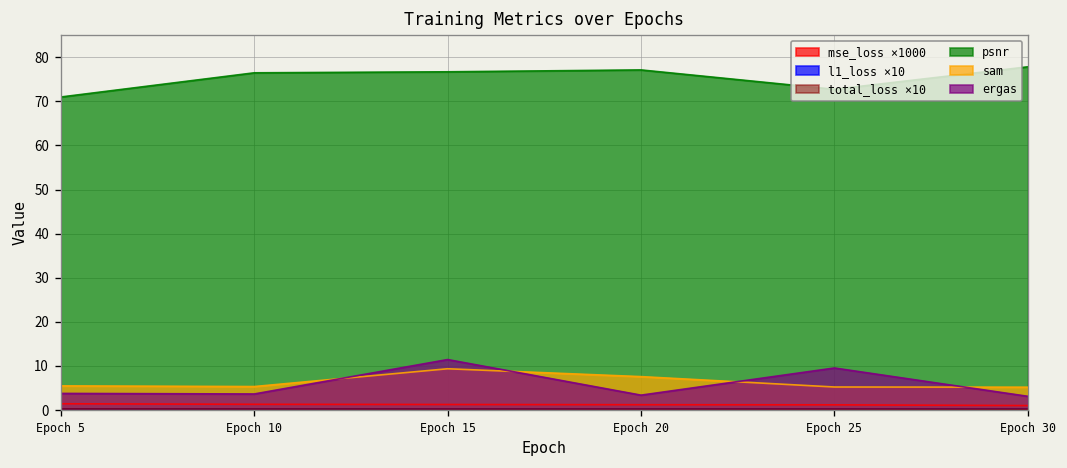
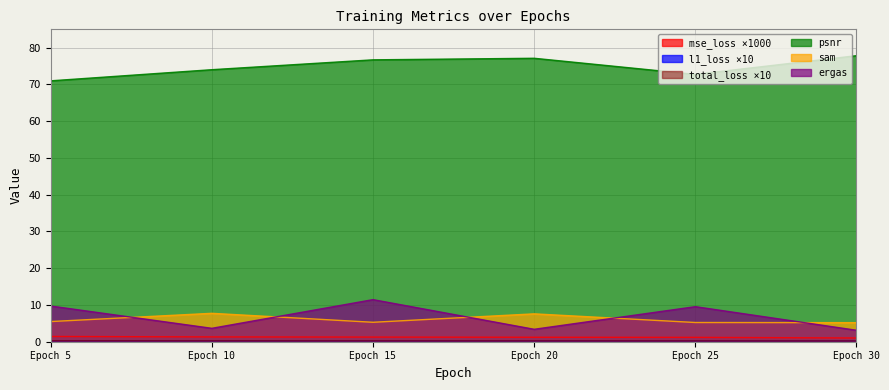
  {
    "mse_loss ×1000": {
      "Epoch 5": 1,
      "Epoch 10": 1,
      "Epoch 15": 1,
      "Epoch 20": 1,
      "Epoch 25": 1,
      "Epoch 30": 1
    },
    "total_loss ×10": {
      "Epoch 5": 0,
      "Epoch 10": 0,
      "Epoch 15": 0,
      "Epoch 20": 0,
      "Epoch 25": 0,
      "Epoch 30": 0
    },
    "psnr": {
      "Epoch 5": 71,
-     "Epoch 10": 76,
+     "Epoch 10": 74,
      "Epoch 15": 77,
      "Epoch 20": 77,
      "Epoch 30": 78
    },
    "sam": {
      "Epoch 5": 5,
-     "Epoch 10": 5,
-     "Epoch 15": 9,
+     "Epoch 10": 8,
+     "Epoch 15": 5,
      "Epoch 20": 8,
      "Epoch 25": 5,
      "Epoch 30": 5
    },
    "ergas": {
-     "Epoch 5": 4,
+     "Epoch 5": 10,
      "Epoch 10": 4,
      "Epoch 15": 11,
      "Epoch 20": 3,
      "Epoch 25": 10,
      "Epoch 30": 3
    }
  }
